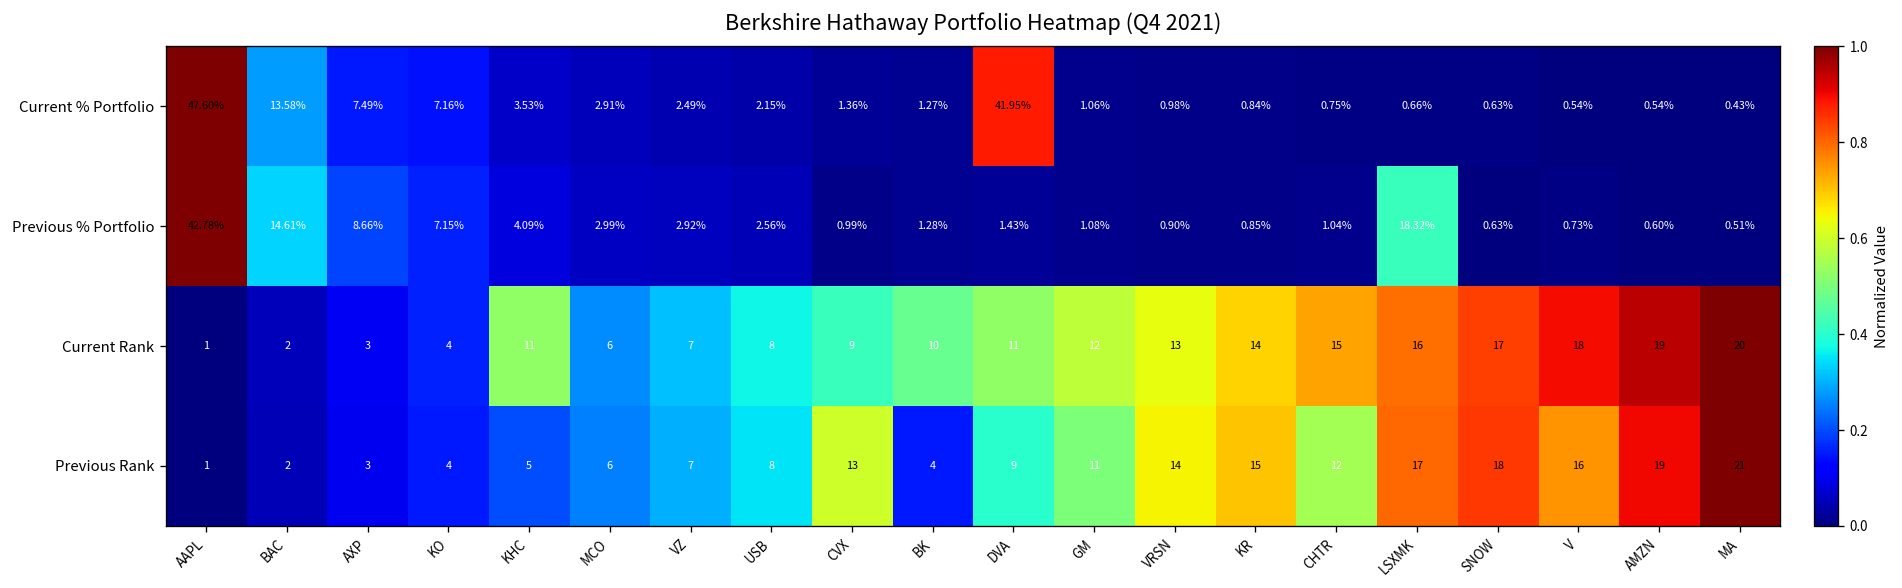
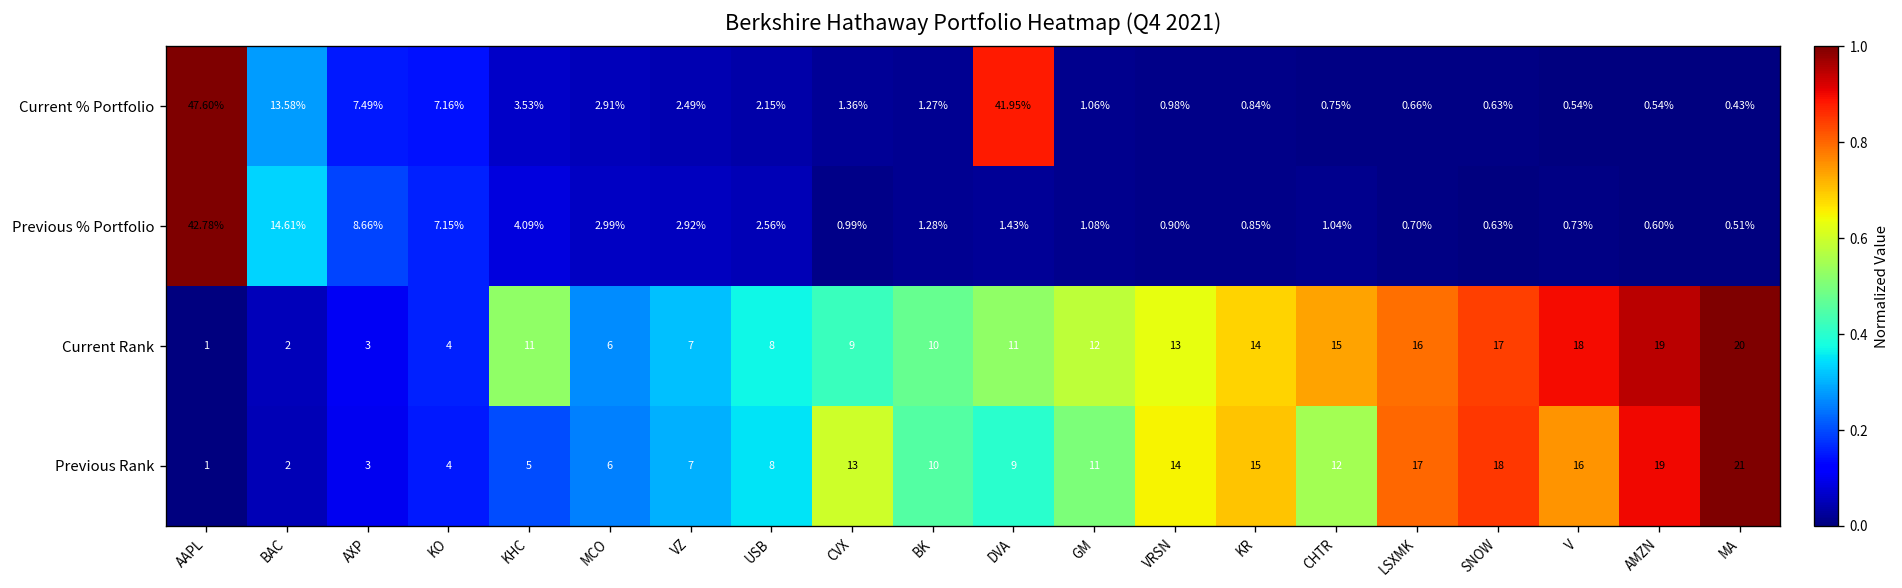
  {
    "Current % Portfolio": {
      "AAPL": "47.60%",
      "BAC": "13.58%",
      "AXP": "7.49%",
      "KO": "7.16%",
      "KHC": "3.53%",
      "MCO": "2.91%",
      "VZ": "2.49%",
      "USB": "2.15%",
      "CVX": "1.36%",
      "BK": "1.27%",
      "DVA": "41.95%",
      "GM": "1.06%",
      "VRSN": "0.98%",
      "KR": "0.84%",
      "CHTR": "0.75%",
      "LSXMK": "0.66%",
      "SNOW": "0.63%",
      "V": "0.54%",
      "AMZN": "0.54%",
      "MA": "0.43%"
    },
    "Previous % Portfolio": {
      "AAPL": "42.78%",
      "BAC": "14.61%",
      "AXP": "8.66%",
      "KO": "7.15%",
      "KHC": "4.09%",
      "MCO": "2.99%",
      "VZ": "2.92%",
      "USB": "2.56%",
      "CVX": "0.99%",
      "BK": "1.28%",
      "DVA": "1.43%",
      "GM": "1.08%",
      "VRSN": "0.90%",
      "KR": "0.85%",
      "CHTR": "1.04%",
-     "LSXMK": "18.32%",
+     "LSXMK": "0.70%",
      "SNOW": "0.63%",
      "V": "0.73%",
      "AMZN": "0.60%",
      "MA": "0.51%"
    },
    "Current Rank": {
      "AAPL": "1",
      "BAC": "2",
      "AXP": "3",
      "KO": "4",
      "KHC": "11",
      "MCO": "6",
      "VZ": "7",
      "USB": "8",
      "CVX": "9",
      "BK": "10",
      "DVA": "11",
      "GM": "12",
      "VRSN": "13",
      "KR": "14",
      "CHTR": "15",
      "LSXMK": "16",
      "SNOW": "17",
      "V": "18",
      "AMZN": "19",
      "MA": "20"
    },
    "Previous Rank": {
      "AAPL": "1",
      "BAC": "2",
      "AXP": "3",
      "KO": "4",
      "KHC": "5",
      "MCO": "6",
      "VZ": "7",
      "USB": "8",
      "CVX": "13",
-     "BK": "4",
+     "BK": "10",
      "DVA": "9",
      "GM": "11",
      "VRSN": "14",
      "KR": "15",
      "CHTR": "12",
      "LSXMK": "17",
      "SNOW": "18",
      "V": "16",
      "AMZN": "19",
      "MA": "21"
    }
  }
